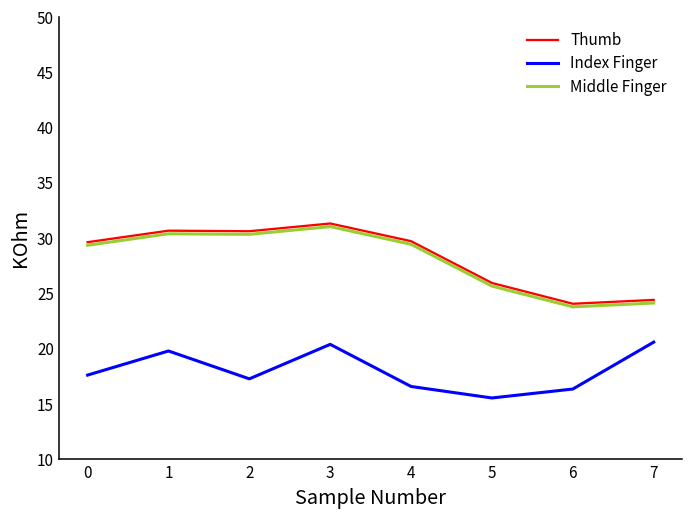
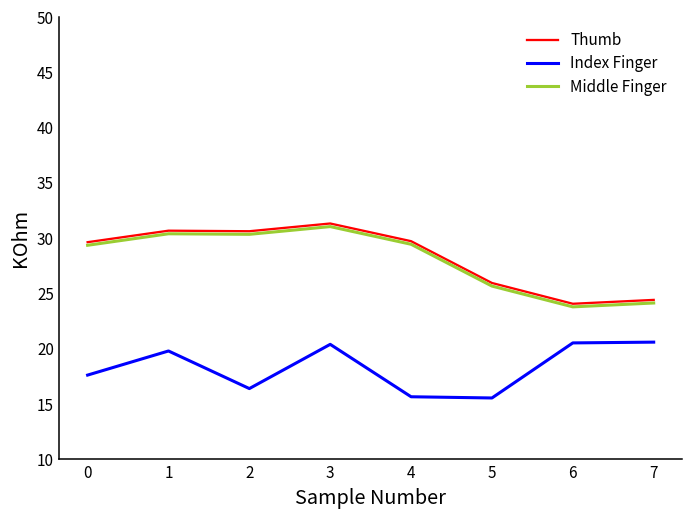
  {
    "Thumb": {
      "0": 29.6,
      "1": 30.7,
      "2": 30.6,
      "3": 31.3,
      "4": 29.7,
      "5": 26.0,
      "6": 24.1,
      "7": 24.4
    },
    "Index Finger": {
      "0": 17.6,
      "1": 19.8,
-     "2": 17.3,
+     "2": 16.4,
      "3": 20.4,
-     "4": 16.6,
+     "4": 15.7,
      "5": 15.6,
-     "6": 16.4,
+     "6": 20.5,
      "7": 20.6
    },
    "Middle Finger": {
      "0": 29.4,
      "1": 30.4,
      "2": 30.4,
      "3": 31.1,
      "4": 29.5,
      "5": 25.7,
      "6": 23.8,
      "7": 24.1
    }
  }
